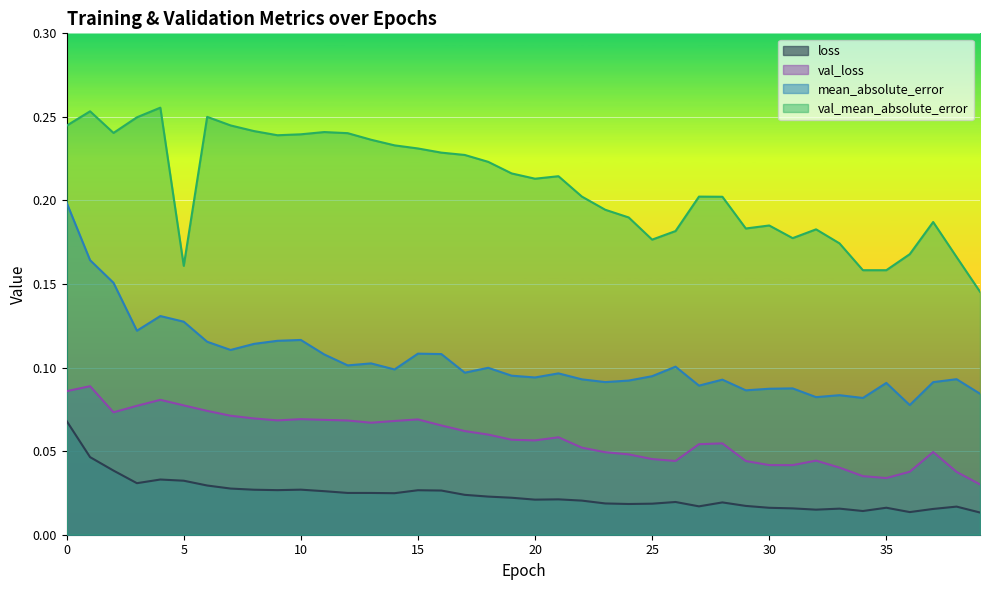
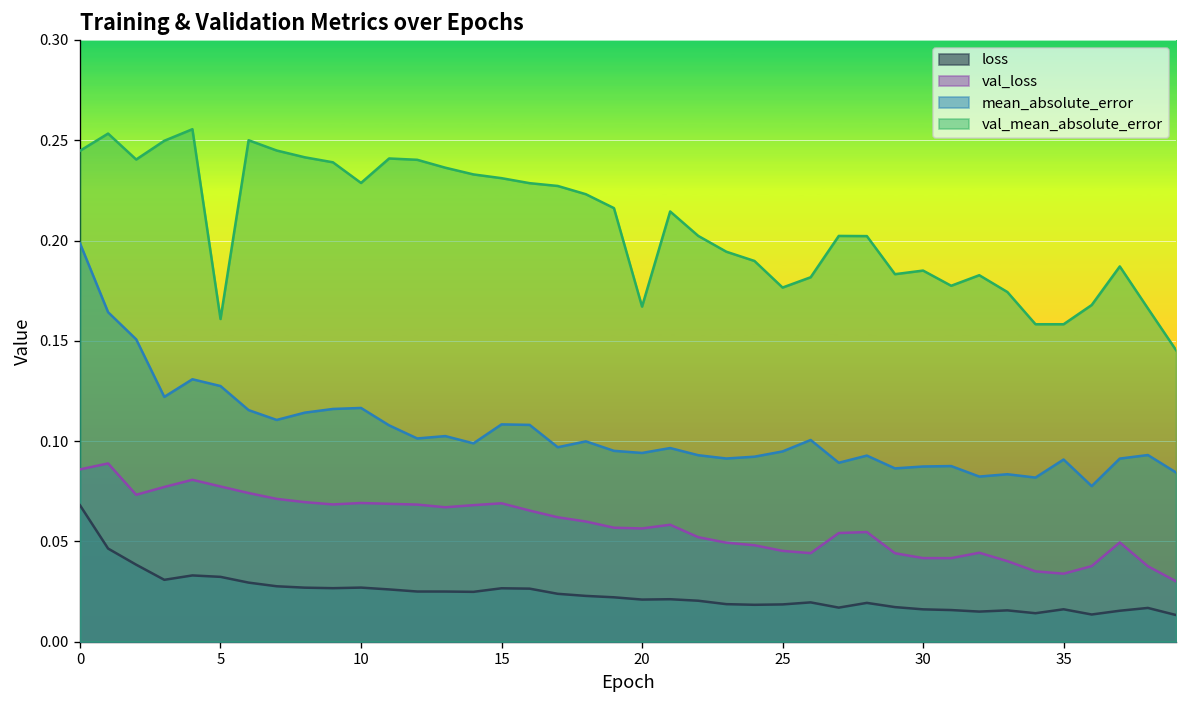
  {
    "loss": {
      "0": 0.068,
      "5": 0.032,
      "10": 0.027,
      "15": 0.027,
      "20": 0.021,
      "25": 0.019,
      "30": 0.016,
      "35": 0.016
    },
    "val_loss": {
      "0": 0.086,
      "5": 0.077,
      "10": 0.069,
      "15": 0.069,
      "20": 0.056,
      "25": 0.045,
      "30": 0.042,
      "35": 0.034
    },
    "mean_absolute_error": {
      "0": 0.199,
      "5": 0.127,
      "10": 0.117,
      "15": 0.108,
      "20": 0.094,
      "25": 0.095,
      "30": 0.087,
      "35": 0.091
    },
    "val_mean_absolute_error": {
      "0": 0.245,
      "5": 0.161,
-     "10": 0.240,
+     "10": 0.229,
      "15": 0.231,
-     "20": 0.213,
+     "20": 0.167,
      "25": 0.177,
      "30": 0.185,
      "35": 0.158
    }
  }
